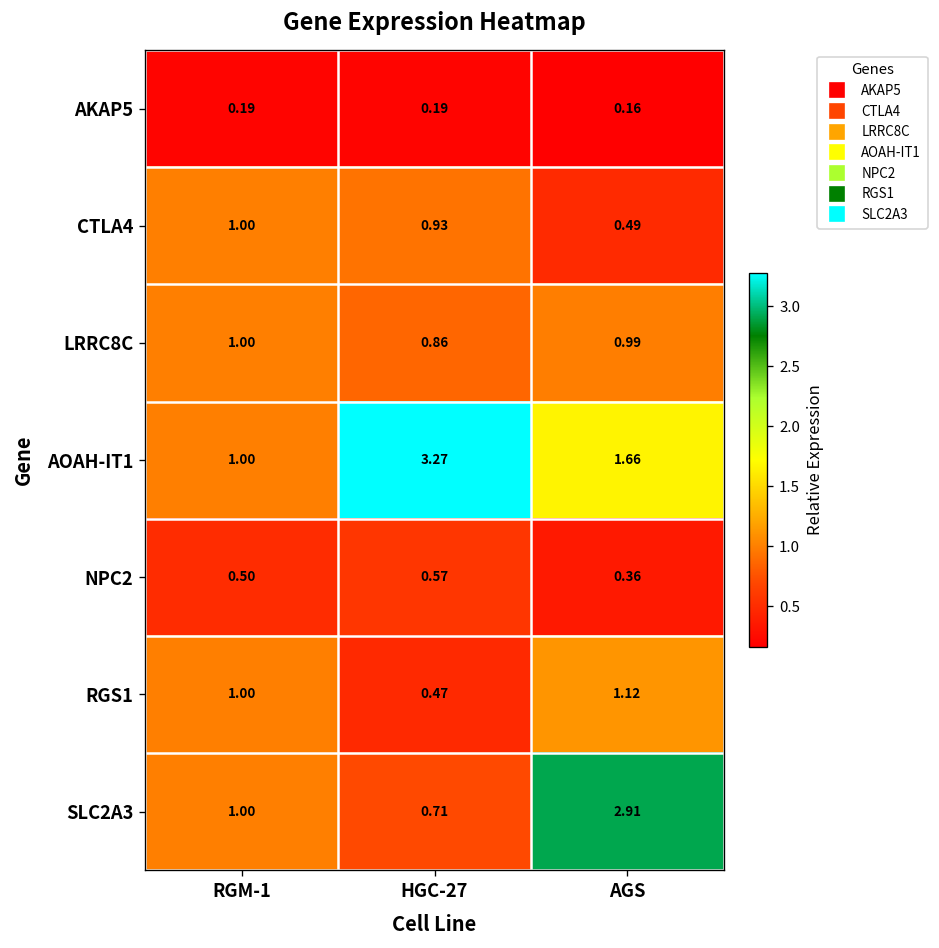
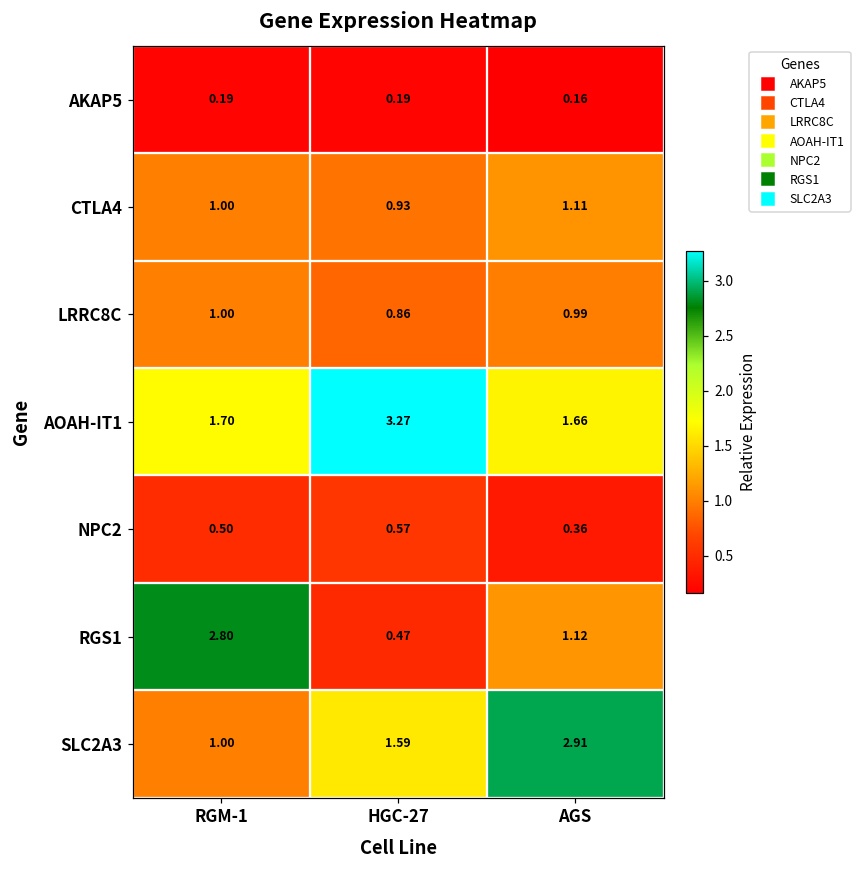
  {
    "AKAP5": {
      "RGM-1": 0.19,
      "HGC-27": 0.19,
      "AGS": 0.16
    },
    "CTLA4": {
      "RGM-1": 1.00,
      "HGC-27": 0.93,
-     "AGS": 0.49
+     "AGS": 1.11
    },
    "LRRC8C": {
      "RGM-1": 1.00,
      "HGC-27": 0.86,
      "AGS": 0.99
    },
    "AOAH-IT1": {
-     "RGM-1": 1.00,
+     "RGM-1": 1.70,
      "HGC-27": 3.27,
      "AGS": 1.66
    },
    "NPC2": {
      "RGM-1": 0.50,
      "HGC-27": 0.57,
      "AGS": 0.36
    },
    "RGS1": {
-     "RGM-1": 1.00,
+     "RGM-1": 2.80,
      "HGC-27": 0.47,
      "AGS": 1.12
    },
    "SLC2A3": {
      "RGM-1": 1.00,
-     "HGC-27": 0.71,
+     "HGC-27": 1.59,
      "AGS": 2.91
    }
  }
